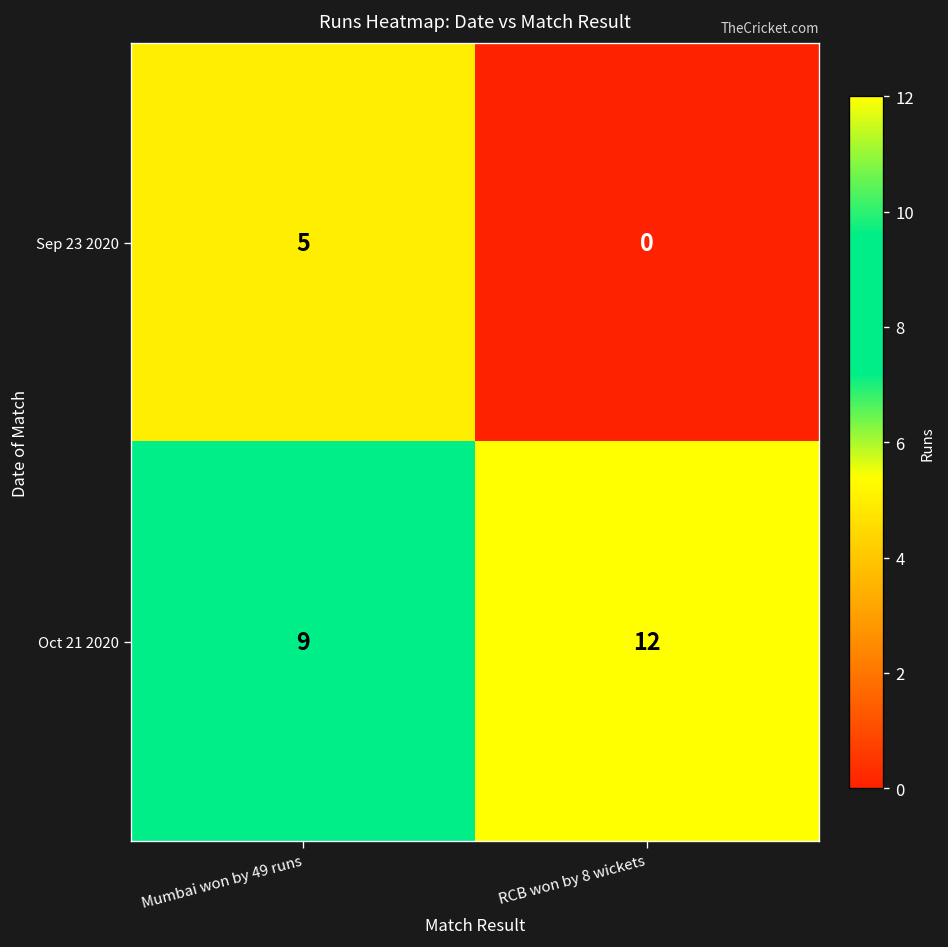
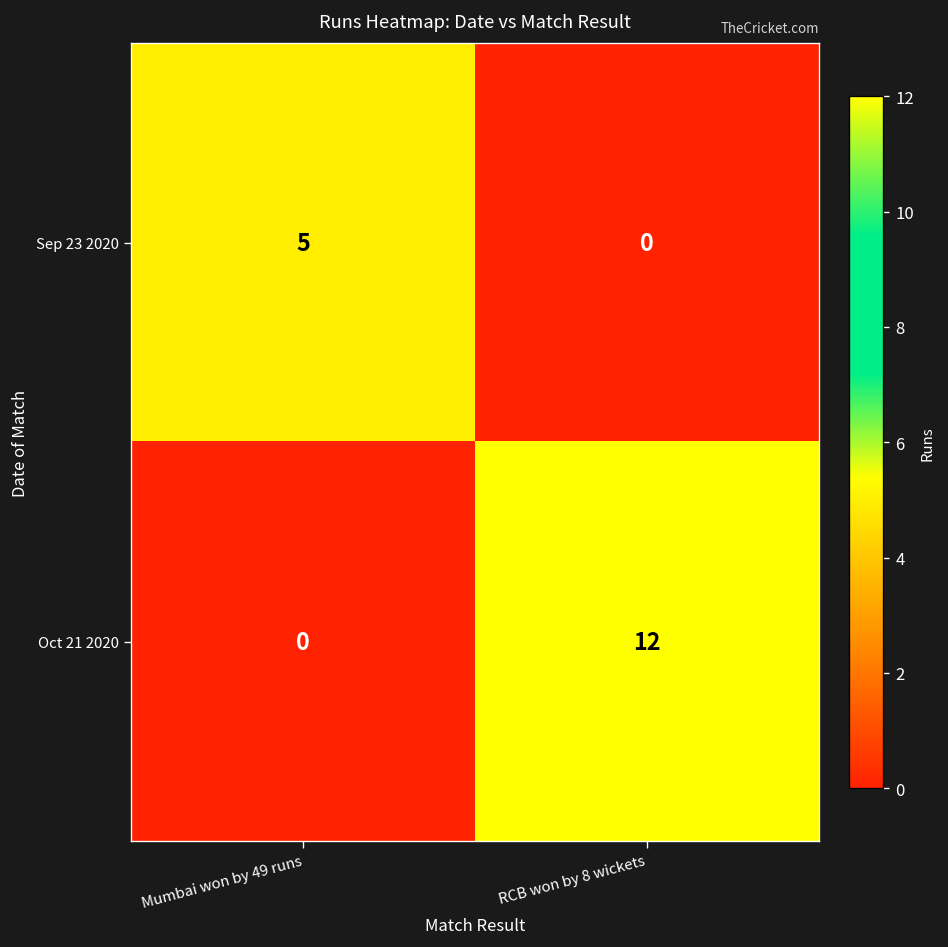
  {
    "Sep 23 2020": {
      "Mumbai won by 49 runs": 5,
      "RCB won by 8 wickets": 0
    },
    "Oct 21 2020": {
-     "Mumbai won by 49 runs": 9,
+     "Mumbai won by 49 runs": 0,
      "RCB won by 8 wickets": 12
    }
  }
